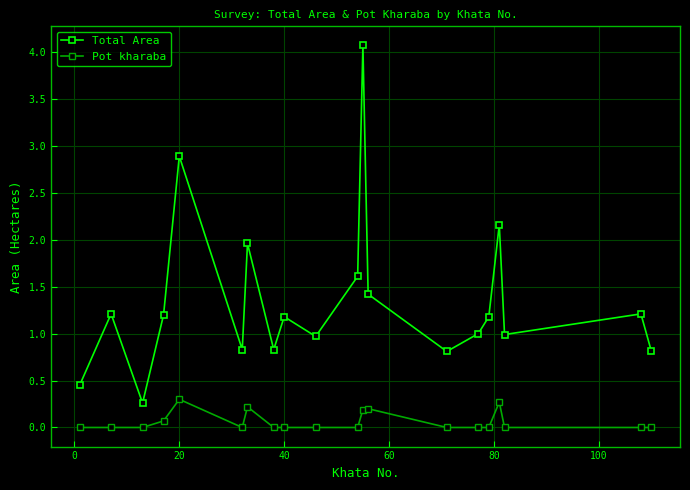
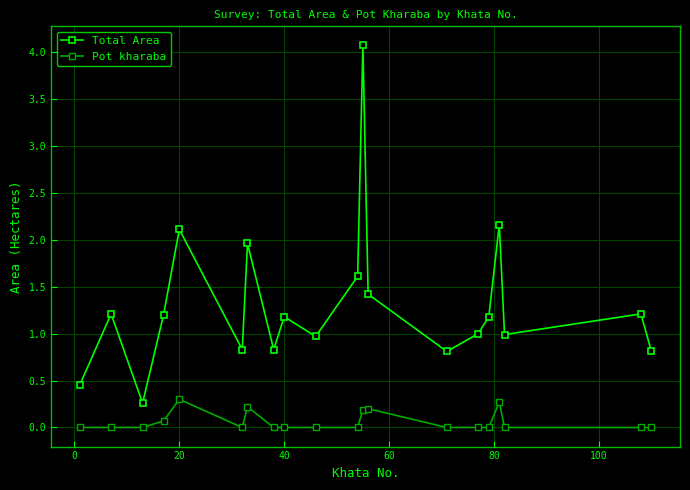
  {
    "Total Area": {
-     "20": 2.9,
+     "20": 2.1,
      "40": 1.2
    },
    "Pot kharaba": {
      "20": 0.3,
      "40": 0.0
    }
  }
